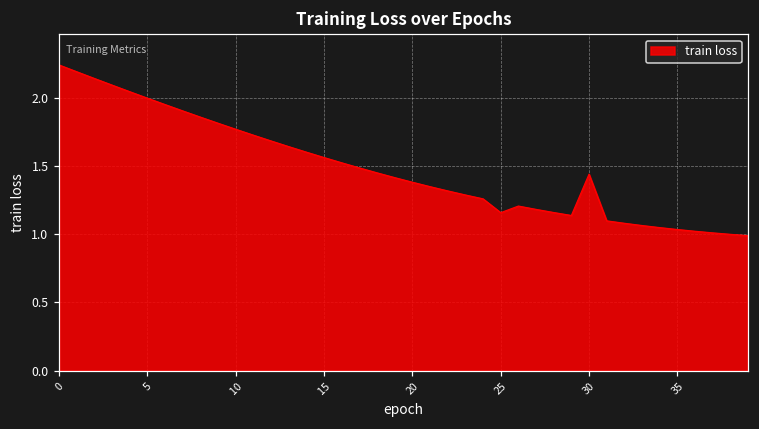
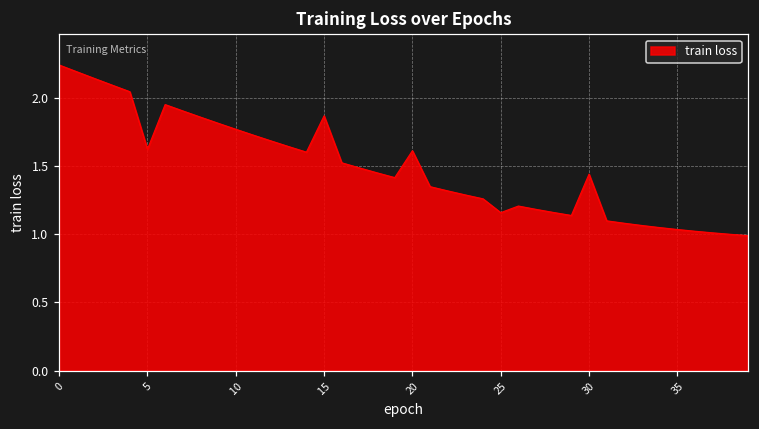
  {
    "0": 2.24,
-   "5": 2.00,
+   "5": 1.62,
    "10": 1.77,
-   "15": 1.56,
-   "20": 1.38,
+   "15": 1.87,
+   "20": 1.61,
    "25": 1.16,
    "30": 1.44,
    "35": 1.03
  }
